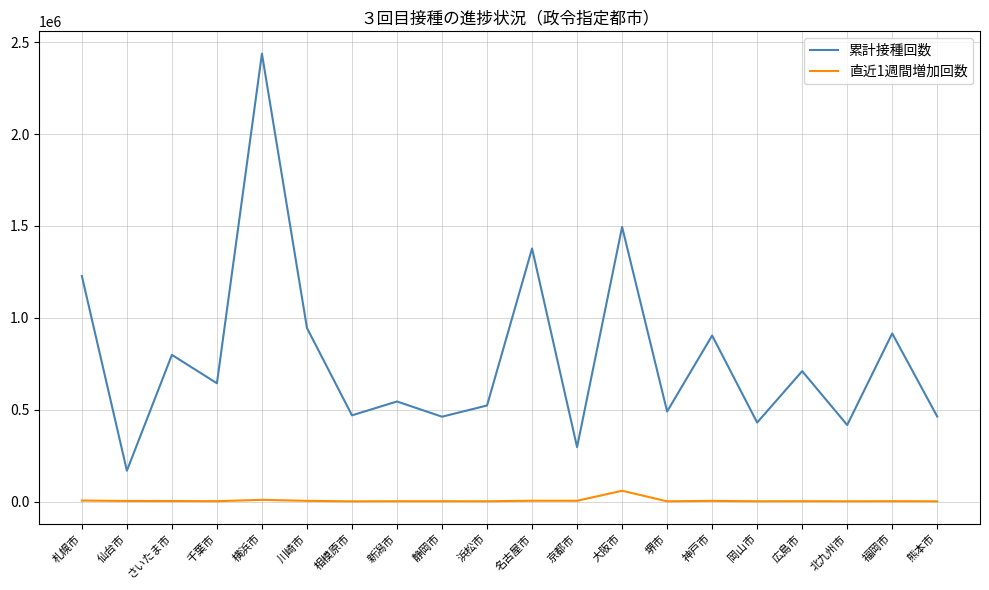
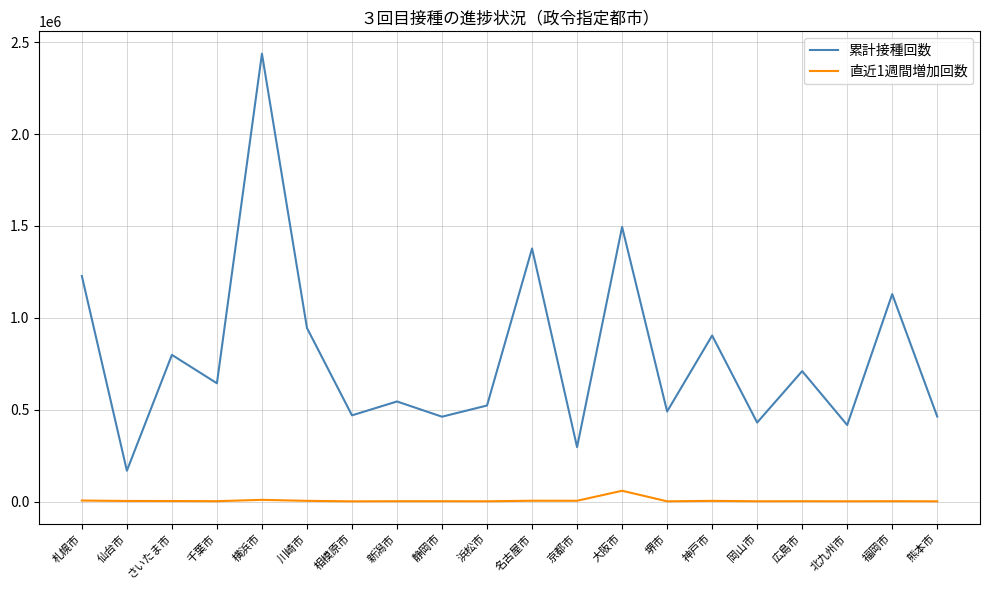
  {
    "累計接種回数": {
      "札幌市": 1230000,
      "仙台市": 170000,
      "さいたま市": 800000,
      "千葉市": 640000,
      "横浜市": 2440000,
      "川崎市": 940000,
      "相模原市": 470000,
      "新潟市": 550000,
      "静岡市": 460000,
      "浜松市": 520000,
      "名古屋市": 1380000,
      "京都市": 300000,
      "大阪市": 1490000,
      "堺市": 490000,
      "神戸市": 900000,
      "岡山市": 430000,
      "広島市": 710000,
      "北九州市": 420000,
-     "福岡市": 920000,
+     "福岡市": 1130000,
      "熊本市": 460000
    },
    "直近1週間増加回数": {
      "札幌市": 10000,
      "仙台市": 0,
      "さいたま市": 0,
      "千葉市": 0,
      "横浜市": 10000,
      "川崎市": 0,
      "相模原市": 0,
      "新潟市": 0,
      "静岡市": 0,
      "浜松市": 0,
      "名古屋市": 10000,
      "京都市": 0,
      "大阪市": 60000,
      "堺市": 0,
      "神戸市": 0,
      "岡山市": 0,
      "広島市": 0,
      "北九州市": 0,
      "福岡市": 0,
      "熊本市": 0
    }
  }
